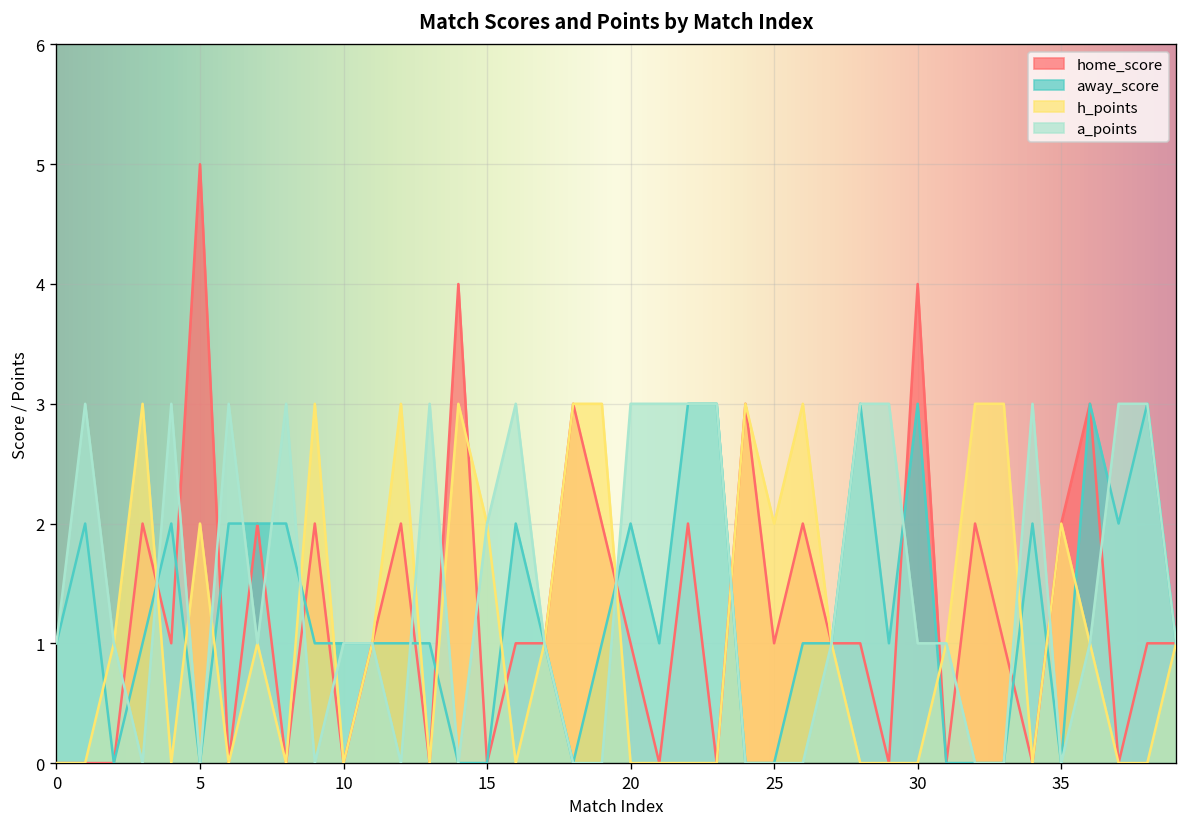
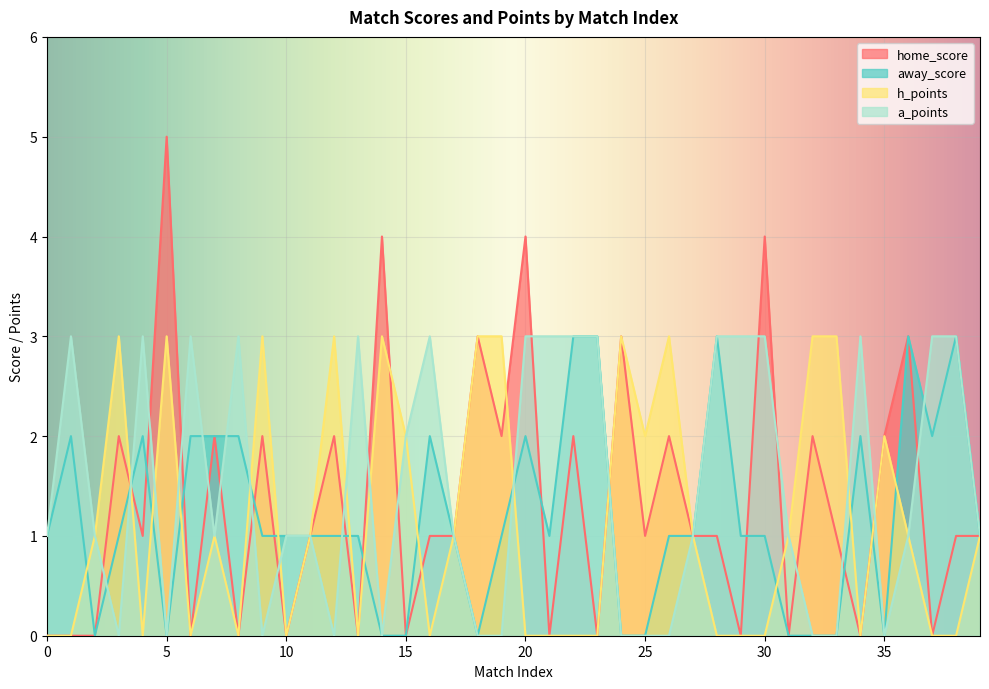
  {
    "home_score": {
      "5": 5,
-     "20": 1,
+     "20": 4,
      "25": 1,
      "30": 4
    },
    "away_score": {
      "20": 2,
-     "30": 3
+     "30": 1
    },
    "h_points": {
-     "5": 2,
+     "5": 3,
      "20": 0,
      "25": 2,
      "30": 0
    },
    "a_points": {
      "20": 3,
-     "30": 1
+     "30": 3
    }
  }
